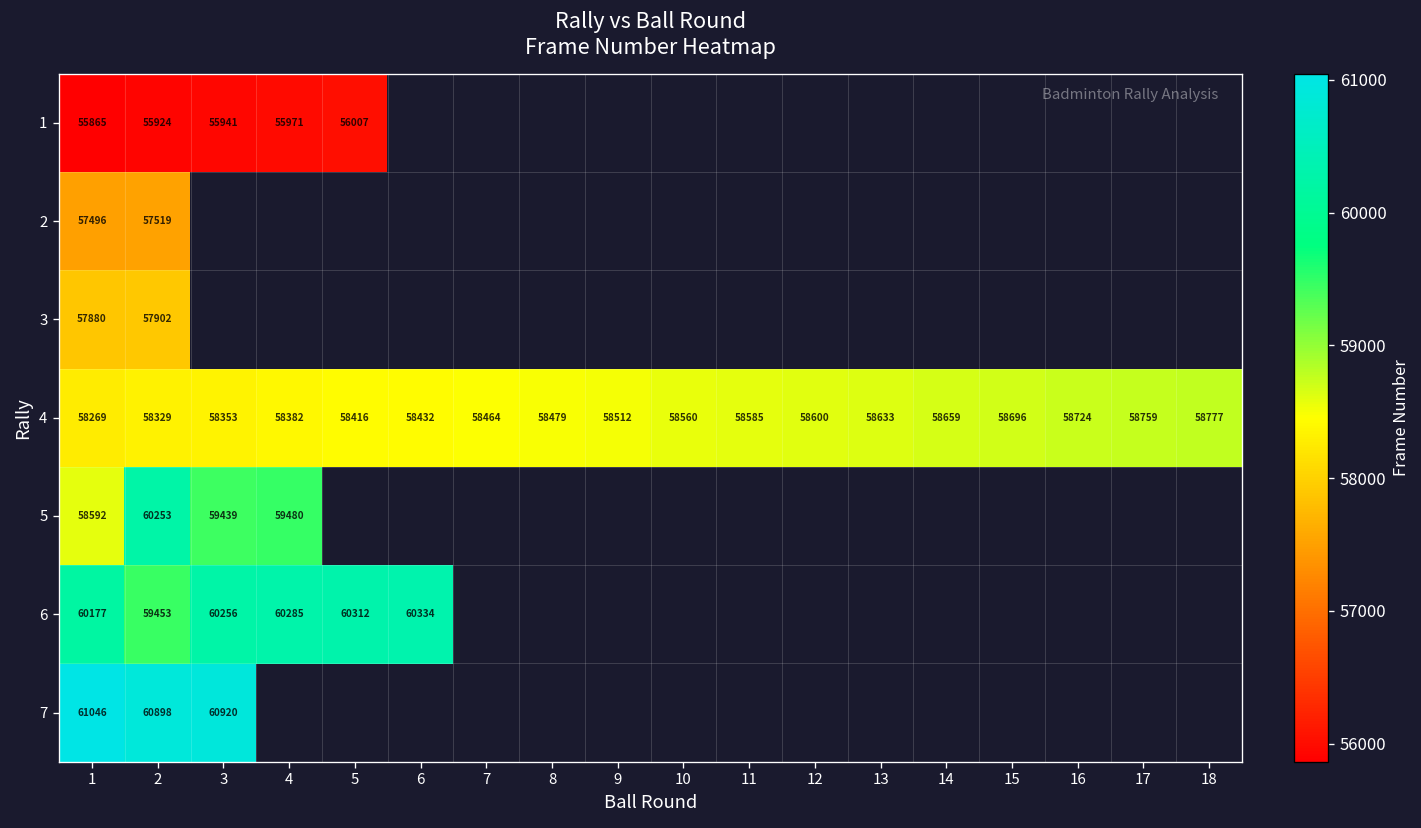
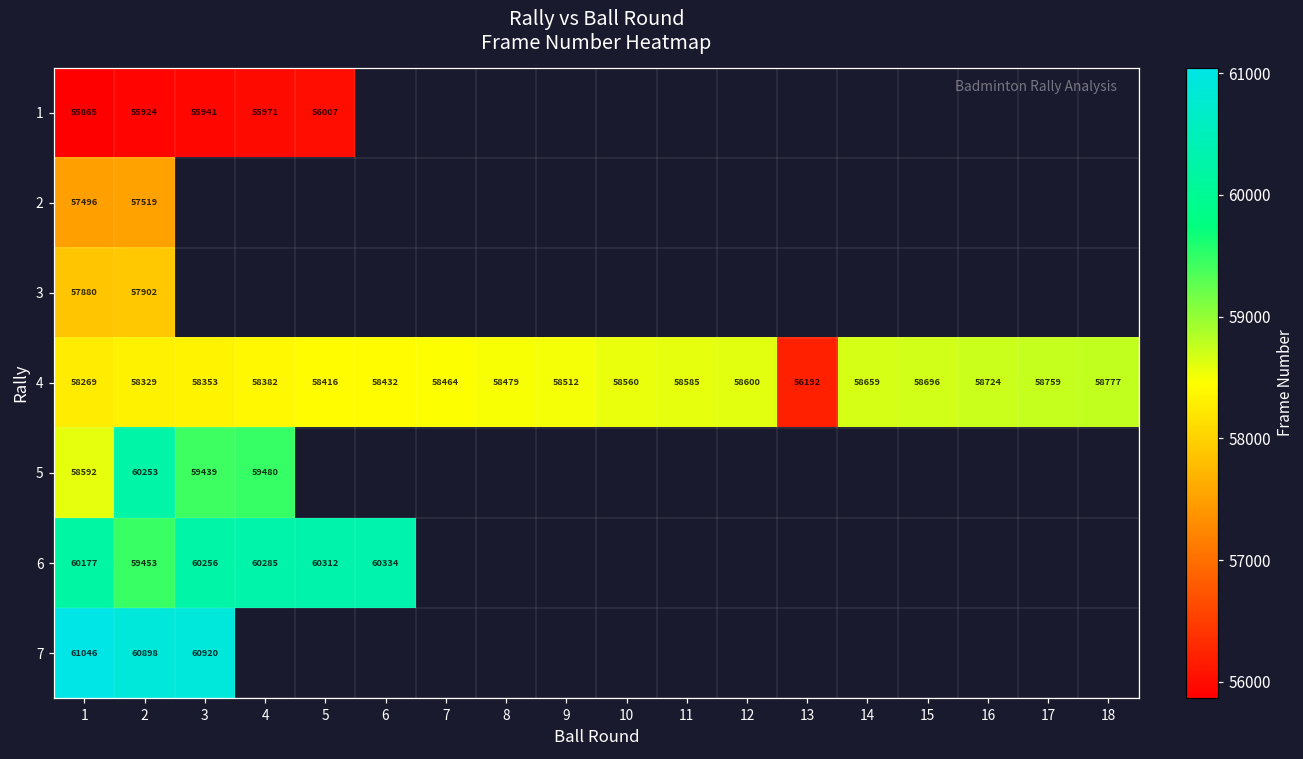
  {
    "1": {
      "1": 55865,
      "2": 55924,
      "3": 55941,
      "4": 55971,
      "5": 56007
    },
    "2": {
      "1": 57496,
      "2": 57519
    },
    "3": {
      "1": 57880,
      "2": 57902
    },
    "4": {
      "1": 58269,
      "2": 58329,
      "3": 58353,
      "4": 58382,
      "5": 58416,
      "6": 58432,
      "7": 58464,
      "8": 58479,
      "9": 58512,
      "10": 58560,
      "11": 58585,
      "12": 58600,
-     "13": 58633,
+     "13": 56192,
      "14": 58659,
      "15": 58696,
      "16": 58724,
      "17": 58759,
      "18": 58777
    },
    "5": {
      "1": 58592,
      "2": 60253,
      "3": 59439,
      "4": 59480
    },
    "6": {
      "1": 60177,
      "2": 59453,
      "3": 60256,
      "4": 60285,
      "5": 60312,
      "6": 60334
    },
    "7": {
      "1": 61046,
      "2": 60898,
      "3": 60920
    }
  }
